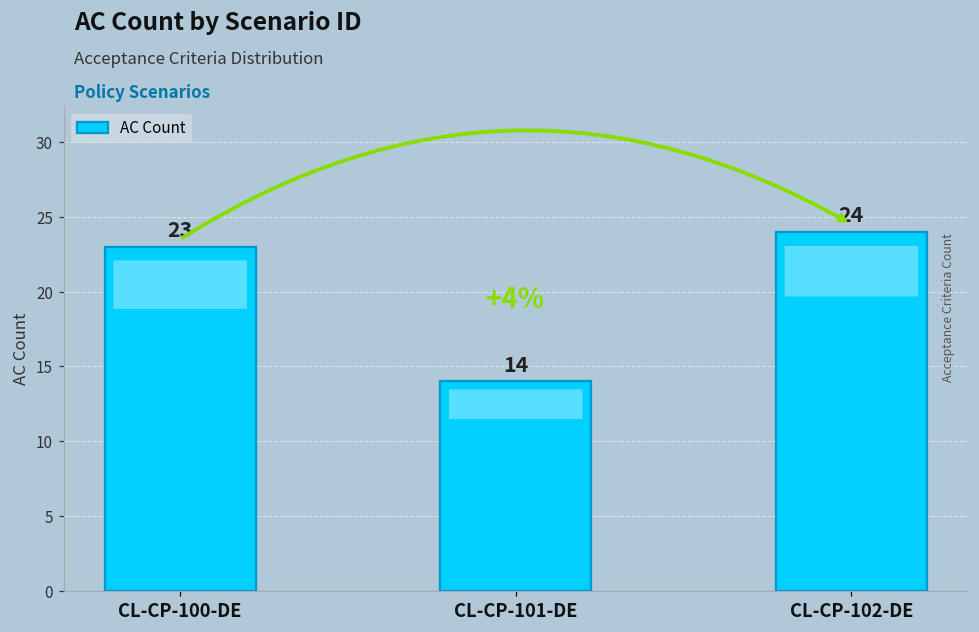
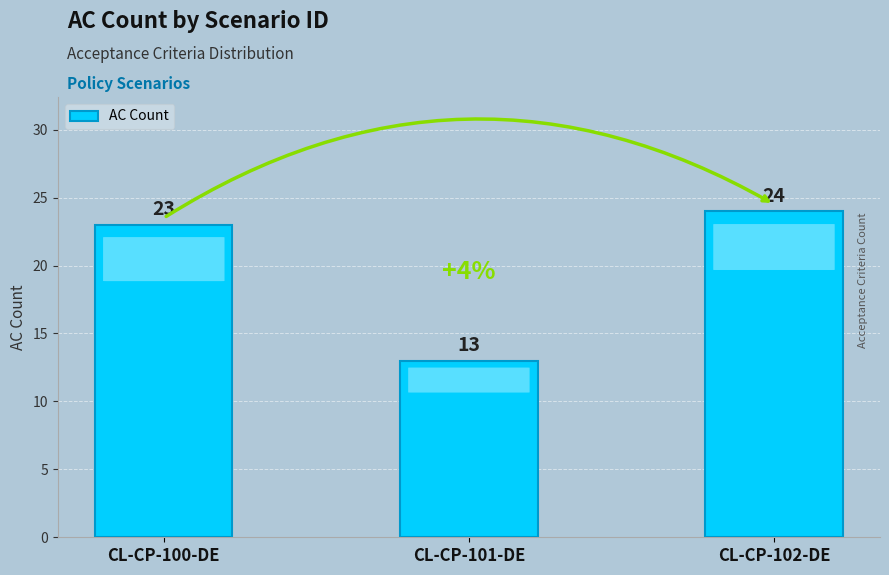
  {
    "CL-CP-100-DE": 23,
-   "CL-CP-101-DE": 14,
+   "CL-CP-101-DE": 13,
    "CL-CP-102-DE": 24
  }
